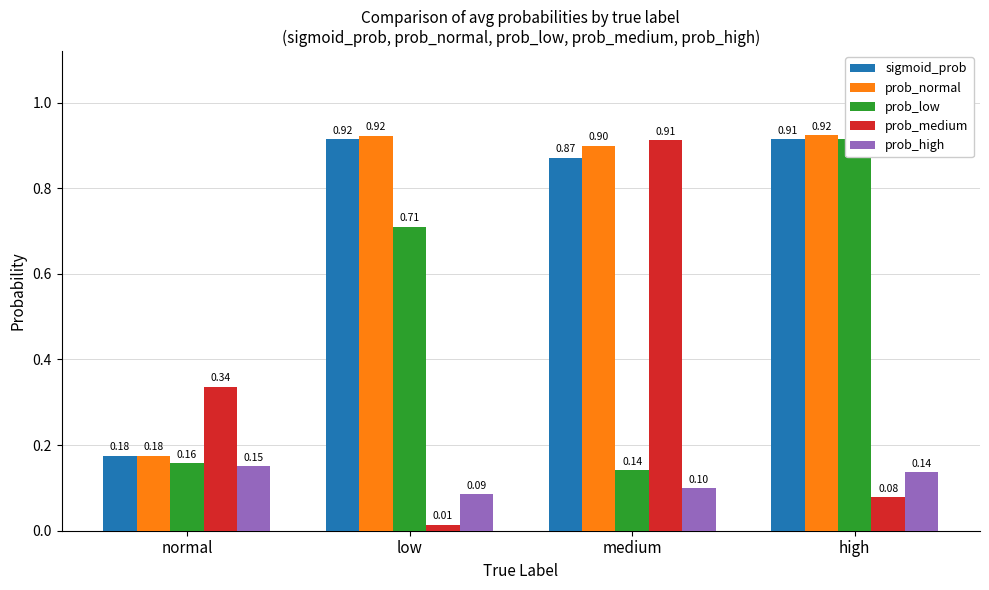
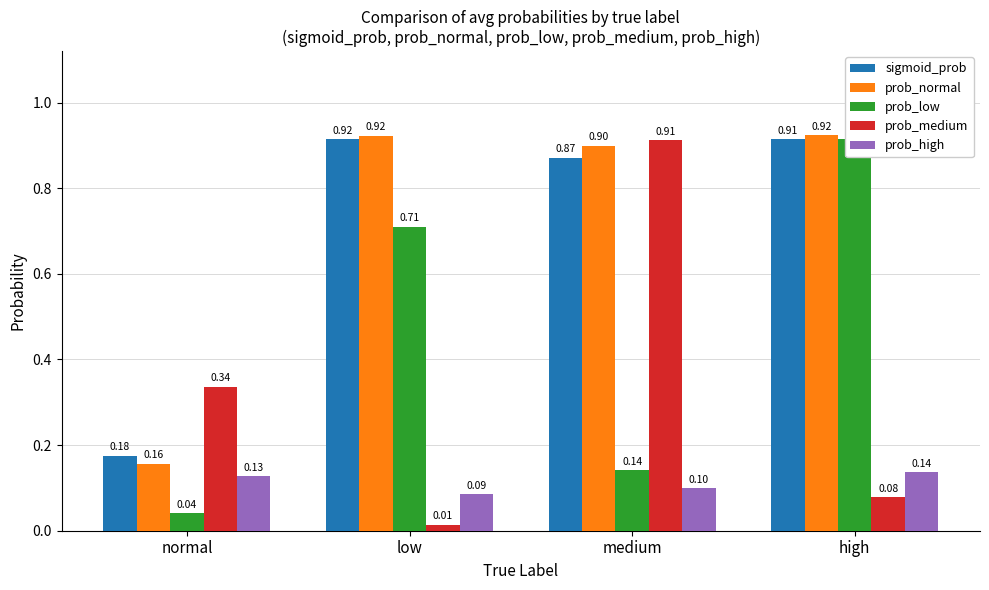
  {
    "sigmoid_prob": {
      "normal": 0.18,
      "low": 0.92,
      "medium": 0.87,
      "high": 0.91
    },
    "prob_normal": {
-     "normal": 0.18,
+     "normal": 0.16,
      "low": 0.92,
      "medium": 0.90,
      "high": 0.92
    },
    "prob_low": {
-     "normal": 0.16,
+     "normal": 0.04,
      "low": 0.71,
      "medium": 0.14
    },
    "prob_medium": {
      "normal": 0.34,
      "low": 0.01,
      "medium": 0.91,
      "high": 0.08
    },
    "prob_high": {
-     "normal": 0.15,
+     "normal": 0.13,
      "low": 0.09,
      "medium": 0.10,
      "high": 0.14
    }
  }
